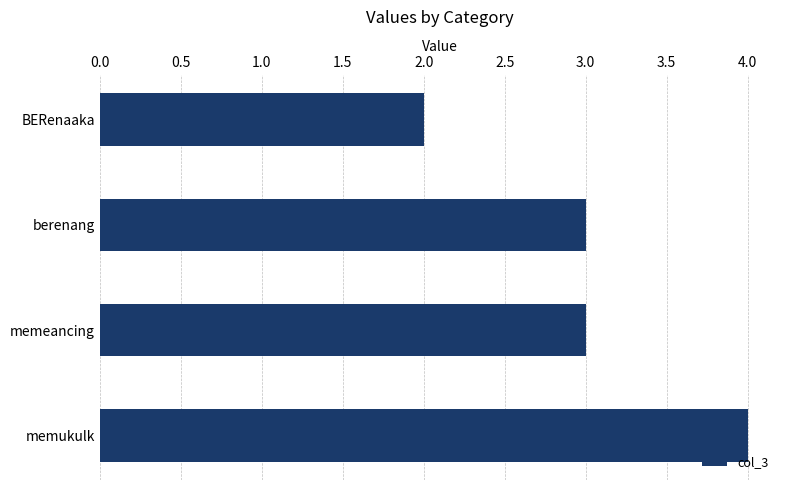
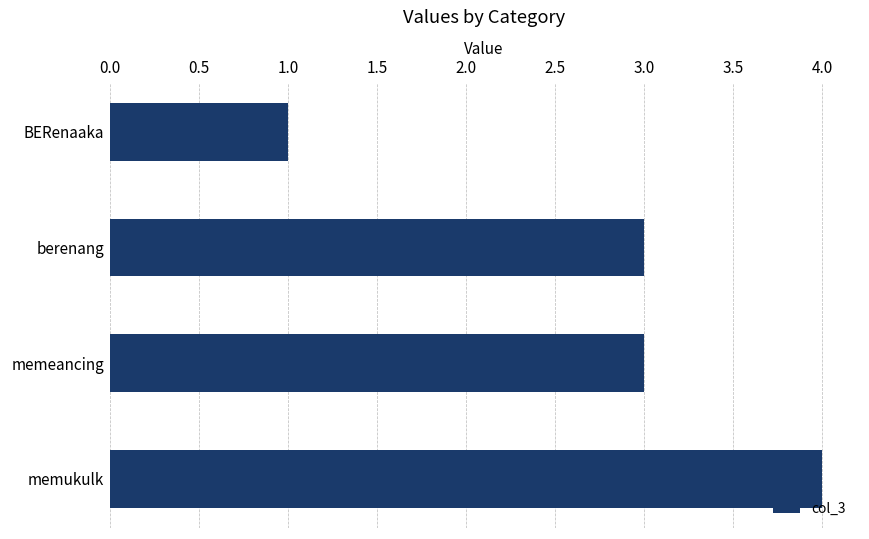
  {
-   "BERenaaka": 2,
+   "BERenaaka": 1,
    "berenang": 3,
    "memeancing": 3,
    "memukulk": 4
  }
